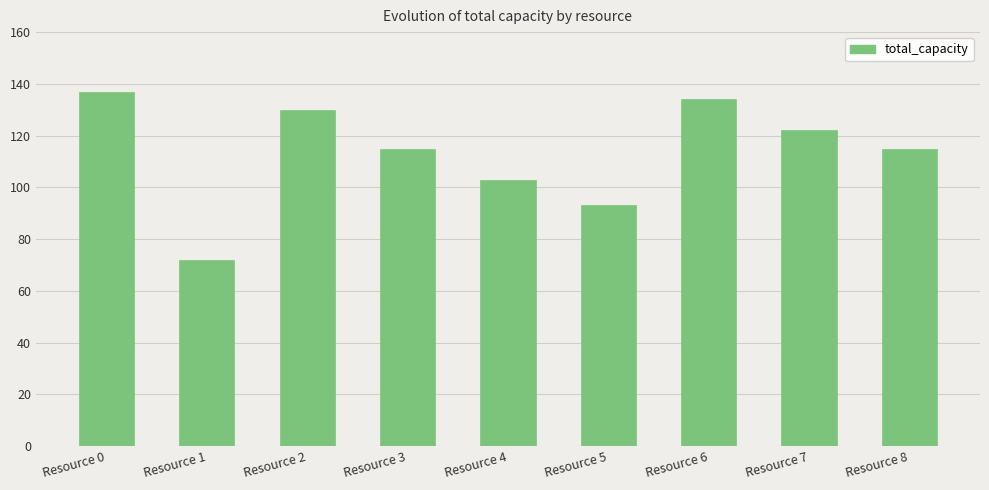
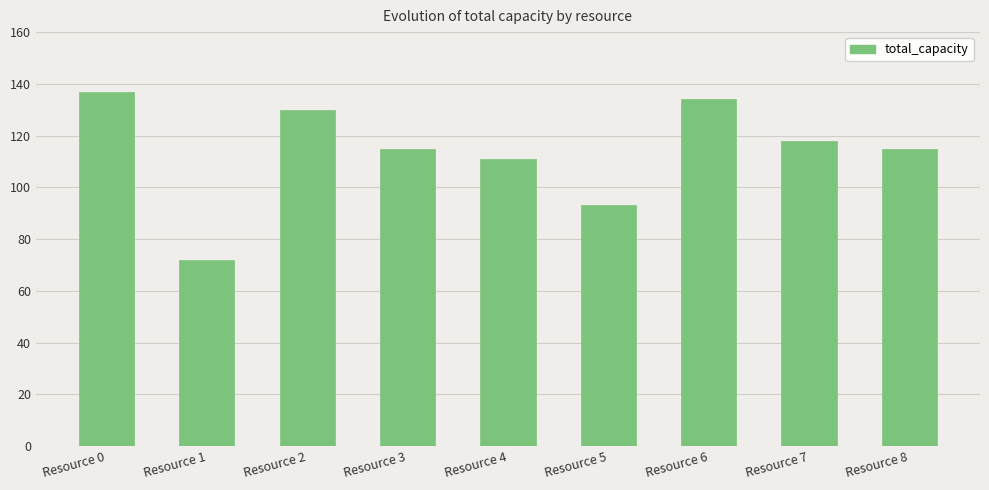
  {
    "Resource 0": 137,
    "Resource 1": 72,
    "Resource 2": 130,
    "Resource 3": 115,
-   "Resource 4": 103,
+   "Resource 4": 111,
    "Resource 5": 93,
    "Resource 6": 134,
-   "Resource 7": 122,
+   "Resource 7": 118,
    "Resource 8": 115
  }
